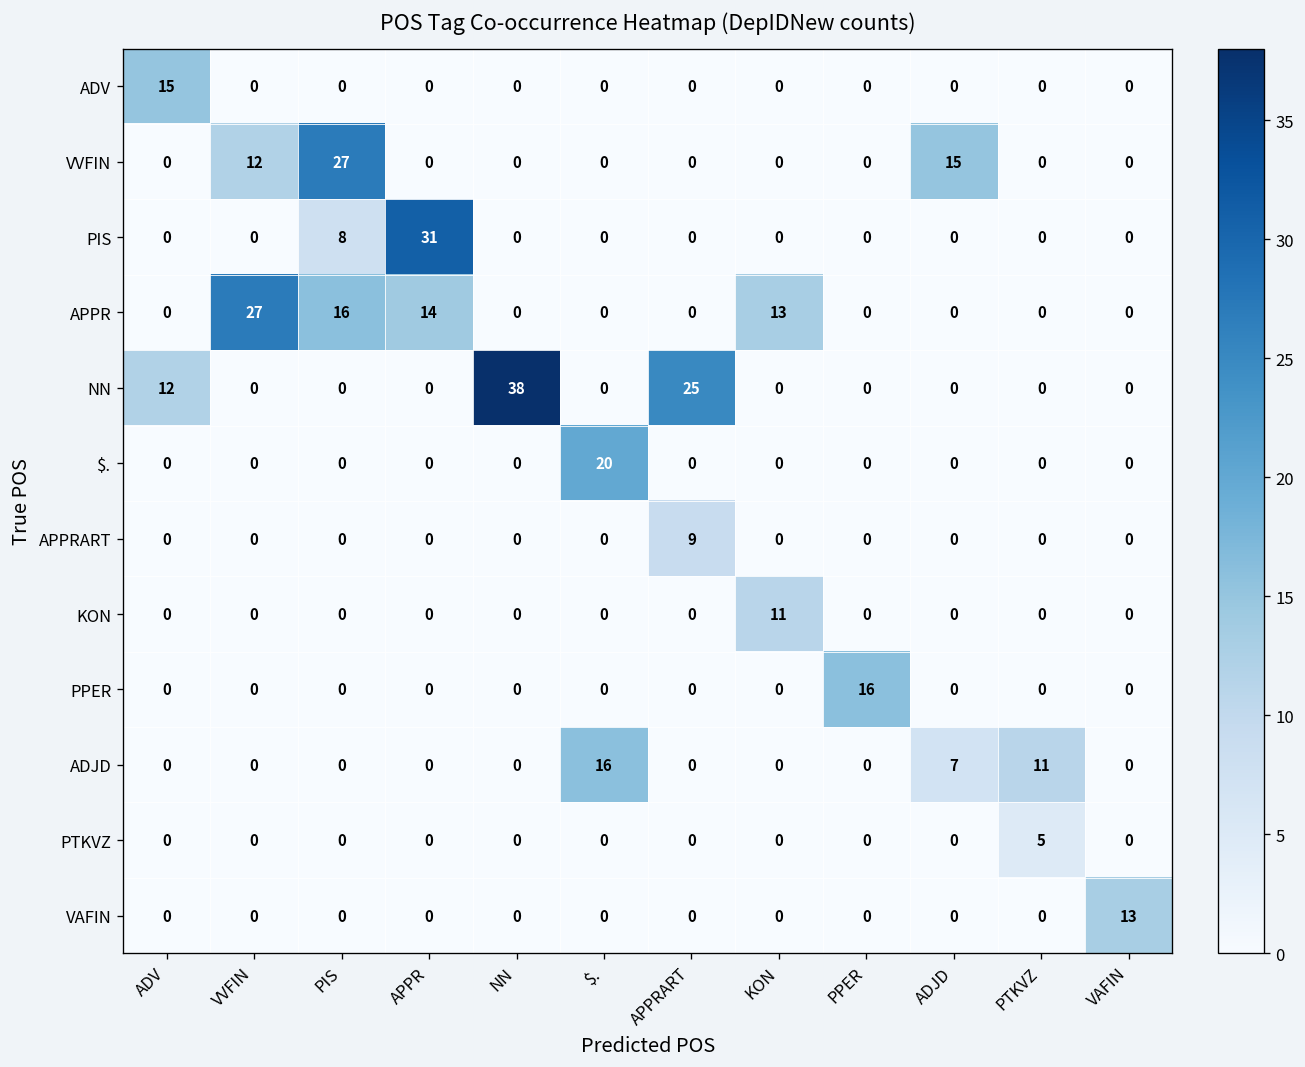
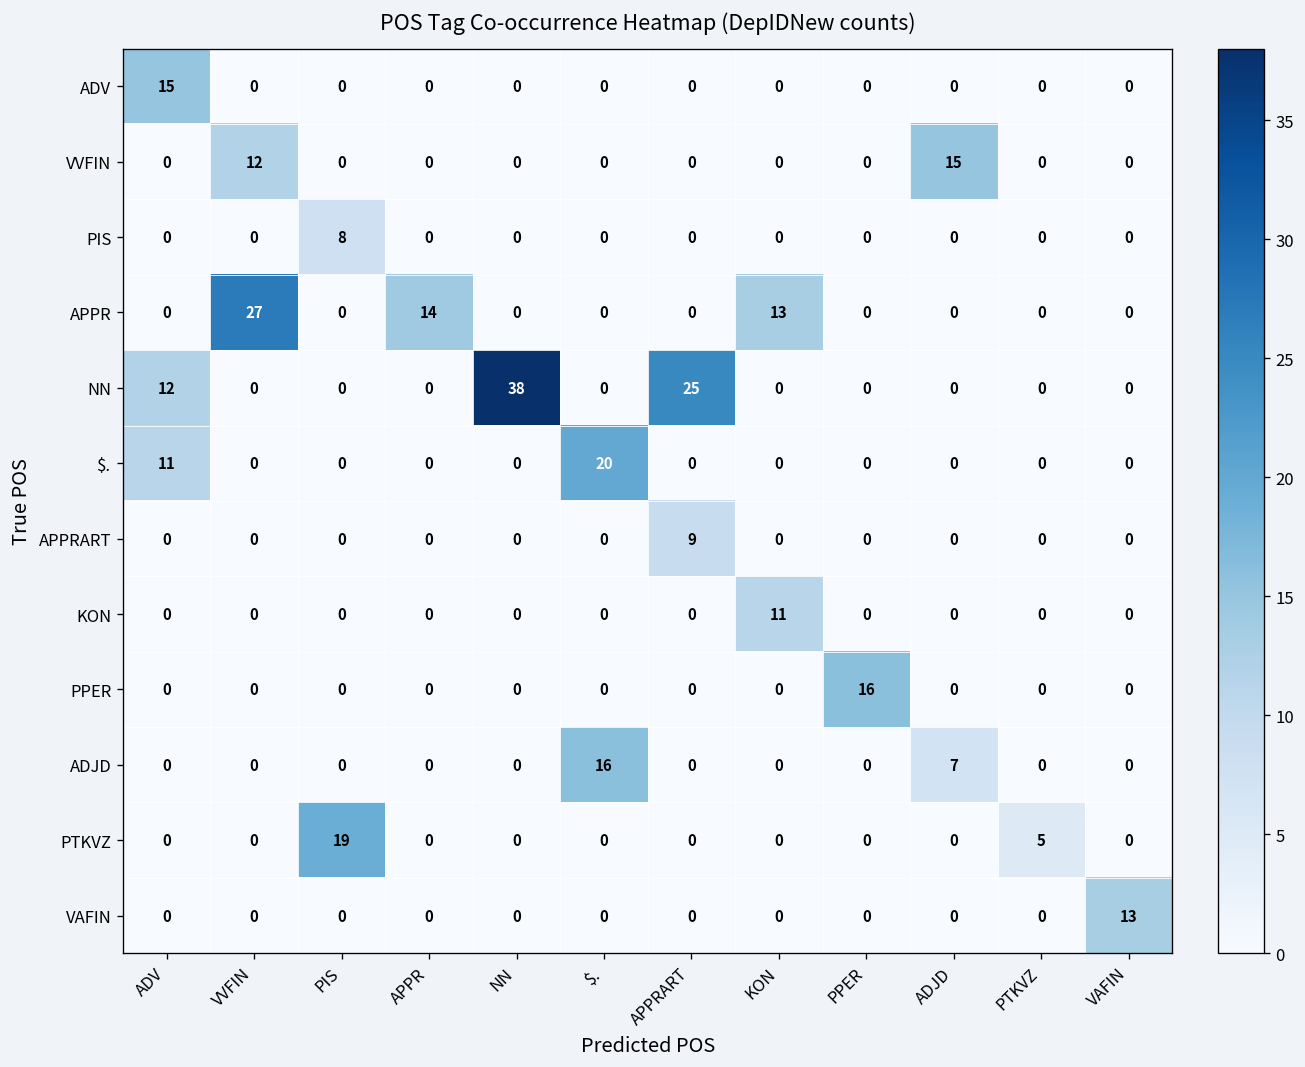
  {
    "ADV": {
      "ADV": 15,
      "VVFIN": 0,
      "PIS": 0,
      "APPR": 0,
      "NN": 0,
      "$.": 0,
      "APPRART": 0,
      "KON": 0,
      "PPER": 0,
      "ADJD": 0,
      "PTKVZ": 0,
      "VAFIN": 0
    },
    "VVFIN": {
      "ADV": 0,
      "VVFIN": 12,
-     "PIS": 27,
+     "PIS": 0,
      "APPR": 0,
      "NN": 0,
      "$.": 0,
      "APPRART": 0,
      "KON": 0,
      "PPER": 0,
      "ADJD": 15,
      "PTKVZ": 0,
      "VAFIN": 0
    },
    "PIS": {
      "ADV": 0,
      "VVFIN": 0,
      "PIS": 8,
-     "APPR": 31,
+     "APPR": 0,
      "NN": 0,
      "$.": 0,
      "APPRART": 0,
      "KON": 0,
      "PPER": 0,
      "ADJD": 0,
      "PTKVZ": 0,
      "VAFIN": 0
    },
    "APPR": {
      "ADV": 0,
      "VVFIN": 27,
-     "PIS": 16,
+     "PIS": 0,
      "APPR": 14,
      "NN": 0,
      "$.": 0,
      "APPRART": 0,
      "KON": 13,
      "PPER": 0,
      "ADJD": 0,
      "PTKVZ": 0,
      "VAFIN": 0
    },
    "NN": {
      "ADV": 12,
      "VVFIN": 0,
      "PIS": 0,
      "APPR": 0,
      "NN": 38,
      "$.": 0,
      "APPRART": 25,
      "KON": 0,
      "PPER": 0,
      "ADJD": 0,
      "PTKVZ": 0,
      "VAFIN": 0
    },
    "$.": {
-     "ADV": 0,
+     "ADV": 11,
      "VVFIN": 0,
      "PIS": 0,
      "APPR": 0,
      "NN": 0,
      "$.": 20,
      "APPRART": 0,
      "KON": 0,
      "PPER": 0,
      "ADJD": 0,
      "PTKVZ": 0,
      "VAFIN": 0
    },
    "APPRART": {
      "ADV": 0,
      "VVFIN": 0,
      "PIS": 0,
      "APPR": 0,
      "NN": 0,
      "$.": 0,
      "APPRART": 9,
      "KON": 0,
      "PPER": 0,
      "ADJD": 0,
      "PTKVZ": 0,
      "VAFIN": 0
    },
    "KON": {
      "ADV": 0,
      "VVFIN": 0,
      "PIS": 0,
      "APPR": 0,
      "NN": 0,
      "$.": 0,
      "APPRART": 0,
      "KON": 11,
      "PPER": 0,
      "ADJD": 0,
      "PTKVZ": 0,
      "VAFIN": 0
    },
    "PPER": {
      "ADV": 0,
      "VVFIN": 0,
      "PIS": 0,
      "APPR": 0,
      "NN": 0,
      "$.": 0,
      "APPRART": 0,
      "KON": 0,
      "PPER": 16,
      "ADJD": 0,
      "PTKVZ": 0,
      "VAFIN": 0
    },
    "ADJD": {
      "ADV": 0,
      "VVFIN": 0,
      "PIS": 0,
      "APPR": 0,
      "NN": 0,
      "$.": 16,
      "APPRART": 0,
      "KON": 0,
      "PPER": 0,
      "ADJD": 7,
-     "PTKVZ": 11,
+     "PTKVZ": 0,
      "VAFIN": 0
    },
    "PTKVZ": {
      "ADV": 0,
      "VVFIN": 0,
-     "PIS": 0,
+     "PIS": 19,
      "APPR": 0,
      "NN": 0,
      "$.": 0,
      "APPRART": 0,
      "KON": 0,
      "PPER": 0,
      "ADJD": 0,
      "PTKVZ": 5,
      "VAFIN": 0
    },
    "VAFIN": {
      "ADV": 0,
      "VVFIN": 0,
      "PIS": 0,
      "APPR": 0,
      "NN": 0,
      "$.": 0,
      "APPRART": 0,
      "KON": 0,
      "PPER": 0,
      "ADJD": 0,
      "PTKVZ": 0,
      "VAFIN": 13
    }
  }
